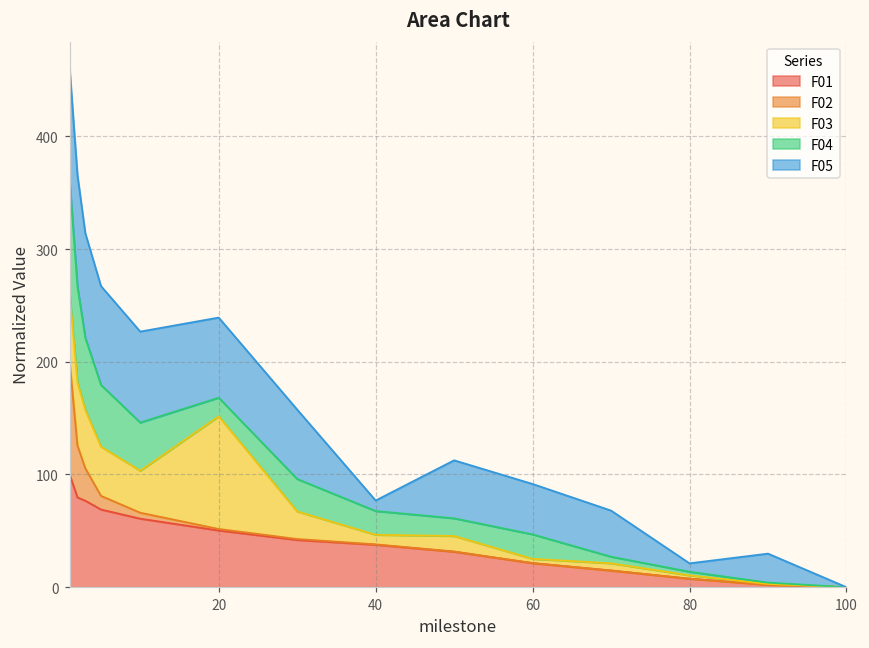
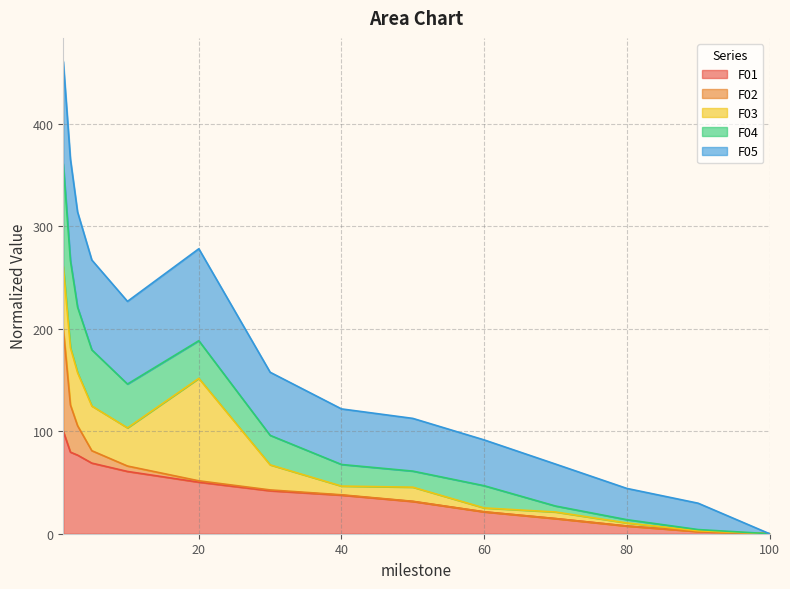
  {
    "F03": {
      "20": 100,
      "40": 8,
      "60": 4,
      "80": 3
    },
    "F04": {
-     "20": 16,
+     "20": 37,
      "40": 21,
      "60": 22,
      "80": 3
    },
    "F05": {
-     "20": 71,
-     "40": 9,
+     "20": 90,
+     "40": 54,
      "60": 45,
-     "80": 7
+     "80": 31
    }
  }
